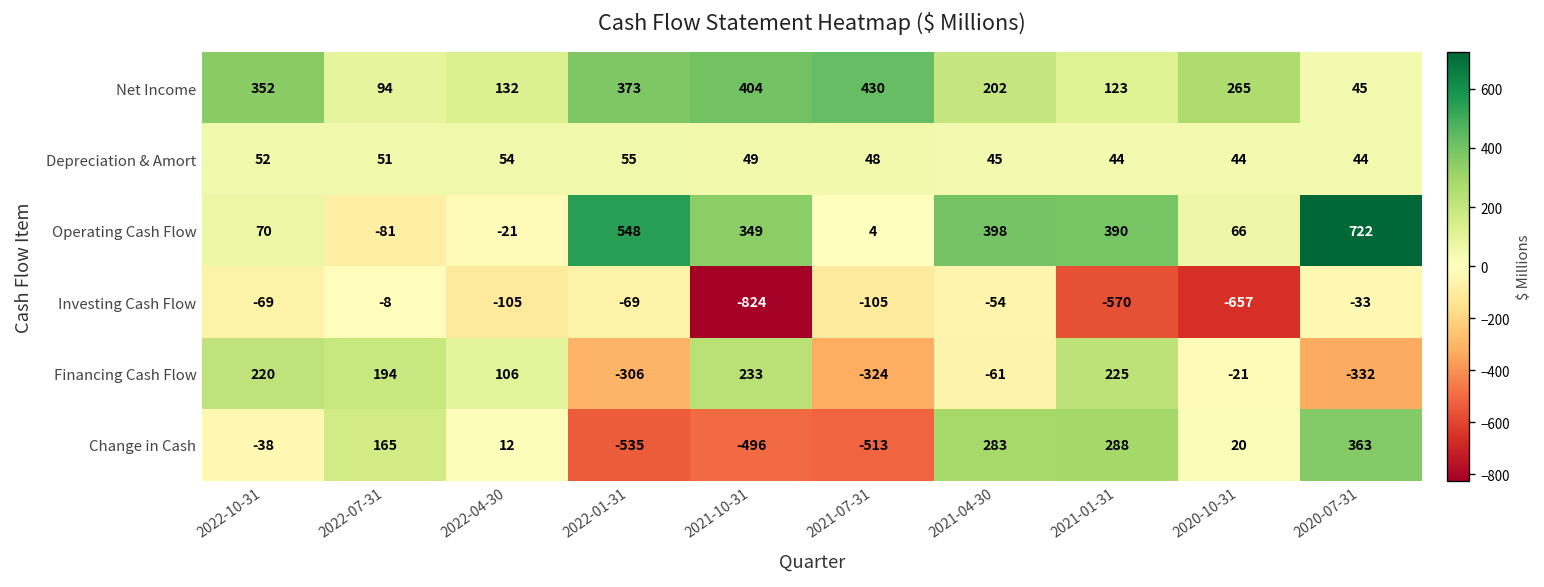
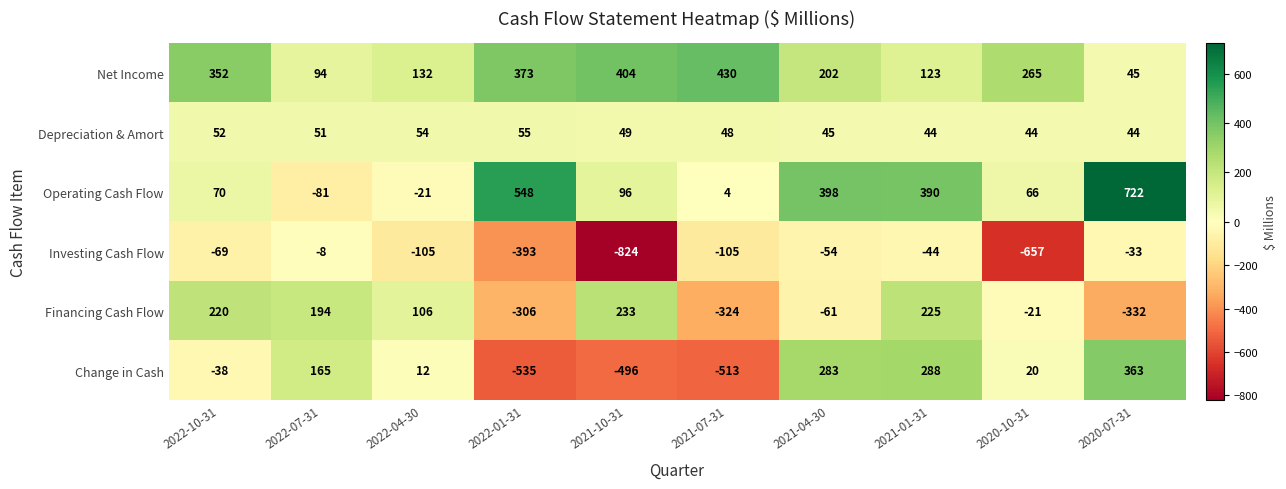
  {
    "Net Income": {
      "2022-10-31": 352,
      "2022-07-31": 94,
      "2022-04-30": 132,
      "2022-01-31": 373,
      "2021-10-31": 404,
      "2021-07-31": 430,
      "2021-04-30": 202,
      "2021-01-31": 123,
      "2020-10-31": 265,
      "2020-07-31": 45
    },
    "Depreciation & Amort": {
      "2022-10-31": 52,
      "2022-07-31": 51,
      "2022-04-30": 54,
      "2022-01-31": 55,
      "2021-10-31": 49,
      "2021-07-31": 48,
      "2021-04-30": 45,
      "2021-01-31": 44,
      "2020-10-31": 44,
      "2020-07-31": 44
    },
    "Operating Cash Flow": {
      "2022-10-31": 70,
      "2022-07-31": -81,
      "2022-04-30": -21,
      "2022-01-31": 548,
-     "2021-10-31": 349,
+     "2021-10-31": 96,
      "2021-07-31": 4,
      "2021-04-30": 398,
      "2021-01-31": 390,
      "2020-10-31": 66,
      "2020-07-31": 722
    },
    "Investing Cash Flow": {
      "2022-10-31": -69,
      "2022-07-31": -8,
      "2022-04-30": -105,
-     "2022-01-31": -69,
+     "2022-01-31": -393,
      "2021-10-31": -824,
      "2021-07-31": -105,
      "2021-04-30": -54,
-     "2021-01-31": -570,
+     "2021-01-31": -44,
      "2020-10-31": -657,
      "2020-07-31": -33
    },
    "Financing Cash Flow": {
      "2022-10-31": 220,
      "2022-07-31": 194,
      "2022-04-30": 106,
      "2022-01-31": -306,
      "2021-10-31": 233,
      "2021-07-31": -324,
      "2021-04-30": -61,
      "2021-01-31": 225,
      "2020-10-31": -21,
      "2020-07-31": -332
    },
    "Change in Cash": {
      "2022-10-31": -38,
      "2022-07-31": 165,
      "2022-04-30": 12,
      "2022-01-31": -535,
      "2021-10-31": -496,
      "2021-07-31": -513,
      "2021-04-30": 283,
      "2021-01-31": 288,
      "2020-10-31": 20,
      "2020-07-31": 363
    }
  }
